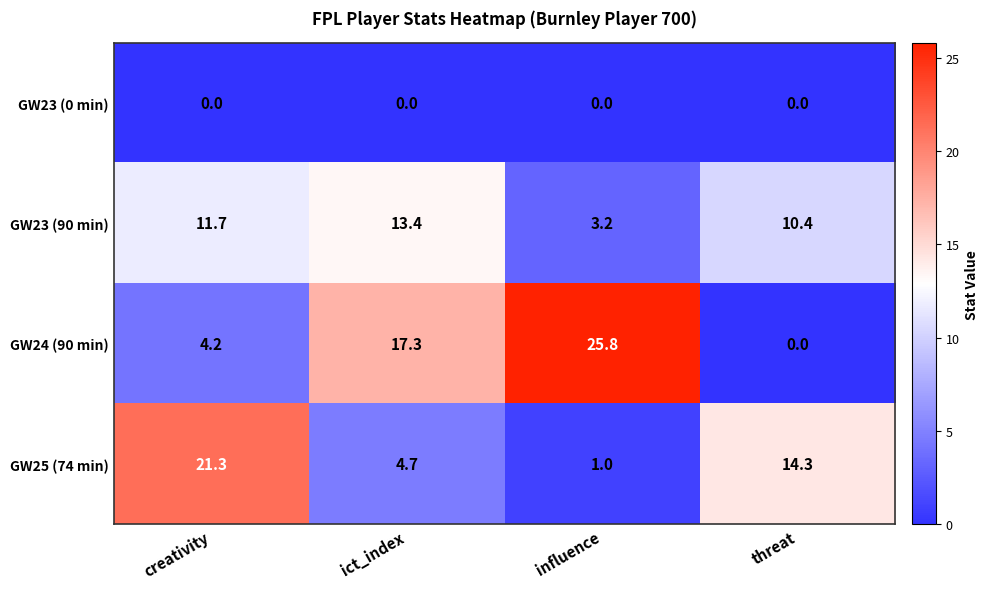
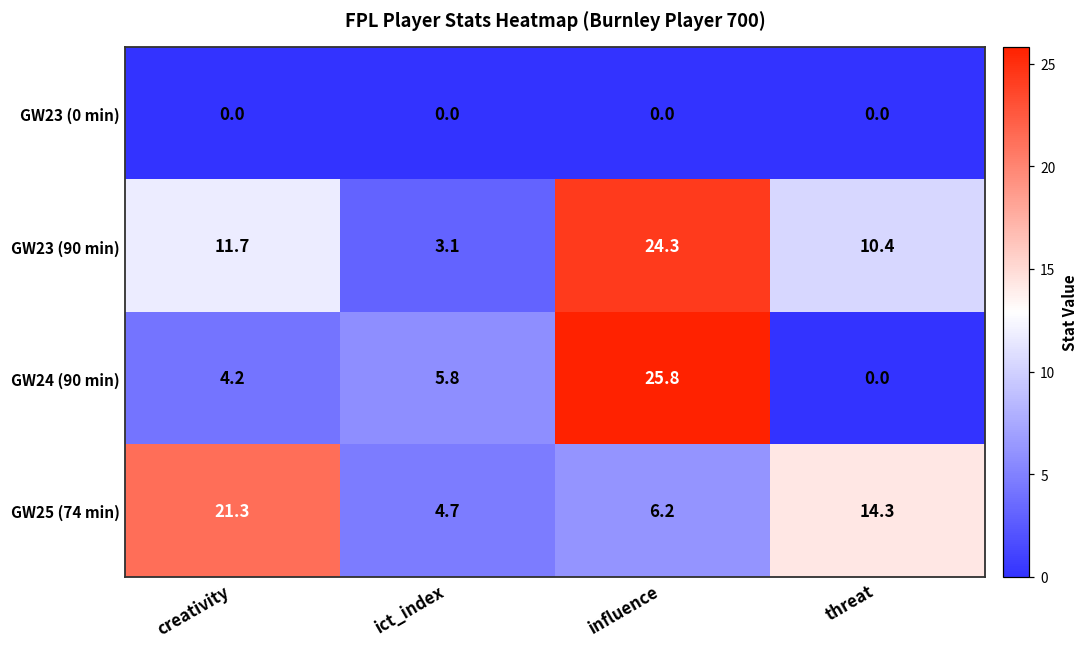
  {
    "GW23 (0 min)": {
      "creativity": 0.0,
      "ict_index": 0.0,
      "influence": 0.0,
      "threat": 0.0
    },
    "GW23 (90 min)": {
      "creativity": 11.7,
-     "ict_index": 13.4,
-     "influence": 3.2,
+     "ict_index": 3.1,
+     "influence": 24.3,
      "threat": 10.4
    },
    "GW24 (90 min)": {
      "creativity": 4.2,
-     "ict_index": 17.3,
+     "ict_index": 5.8,
      "influence": 25.8,
      "threat": 0.0
    },
    "GW25 (74 min)": {
      "creativity": 21.3,
      "ict_index": 4.7,
-     "influence": 1.0,
+     "influence": 6.2,
      "threat": 14.3
    }
  }
